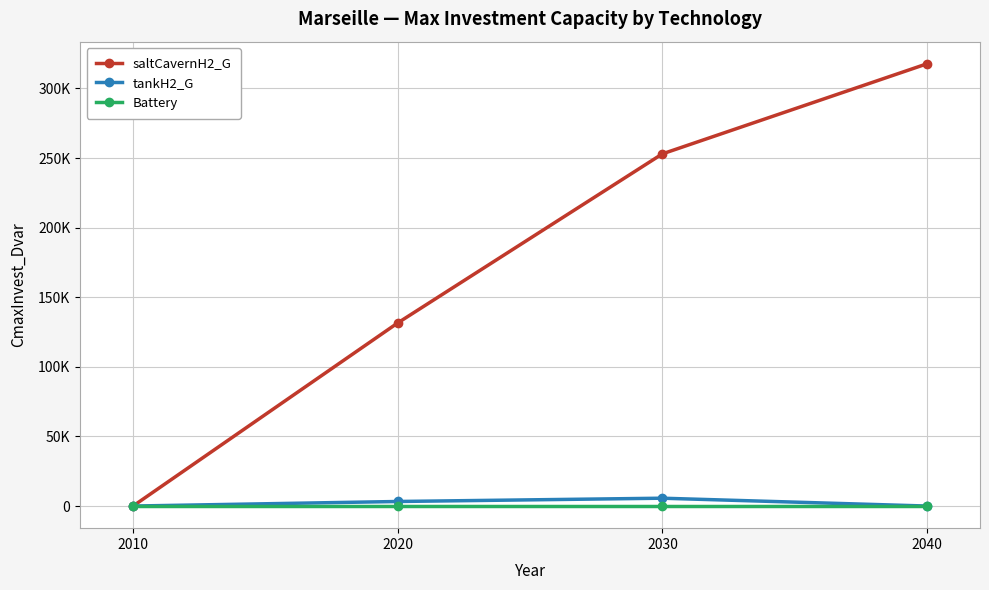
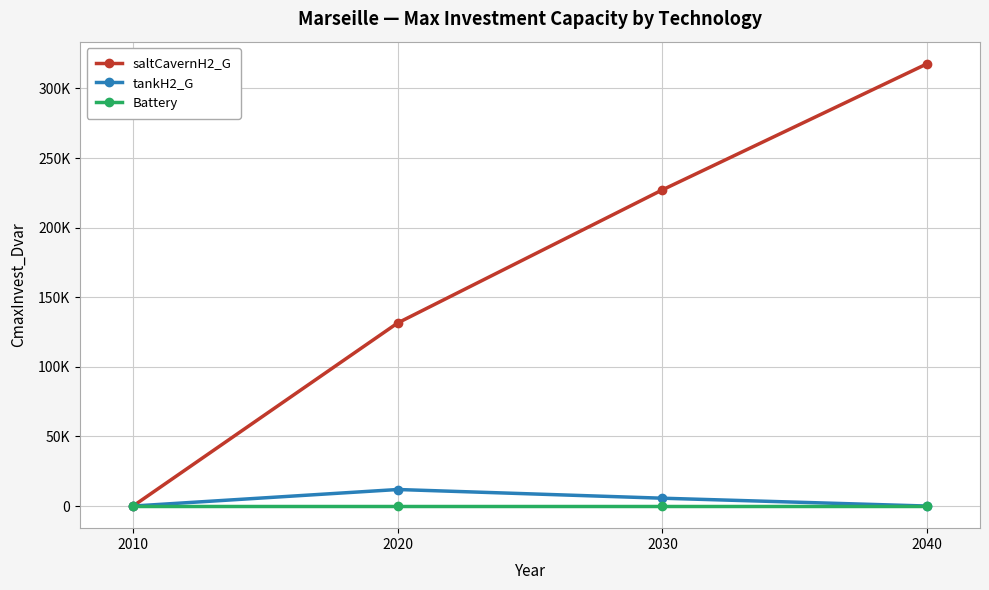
  {
    "saltCavernH2_G": {
      "2020": 132000,
-     "2030": 253000,
+     "2030": 227000,
      "2040": 318000
    },
    "tankH2_G": {
-     "2020": 3000,
+     "2020": 12000,
      "2030": 6000
    },
    "Battery": {
      "2020": 0,
      "2030": 0
    }
  }
